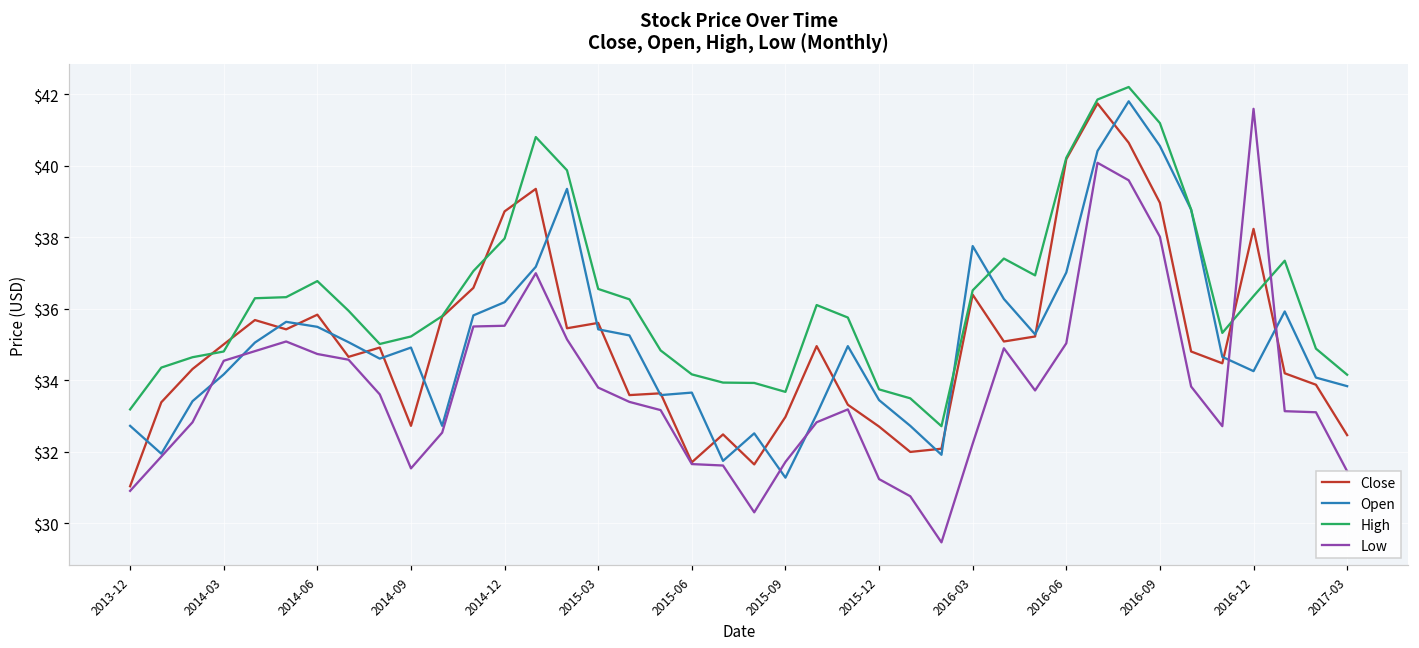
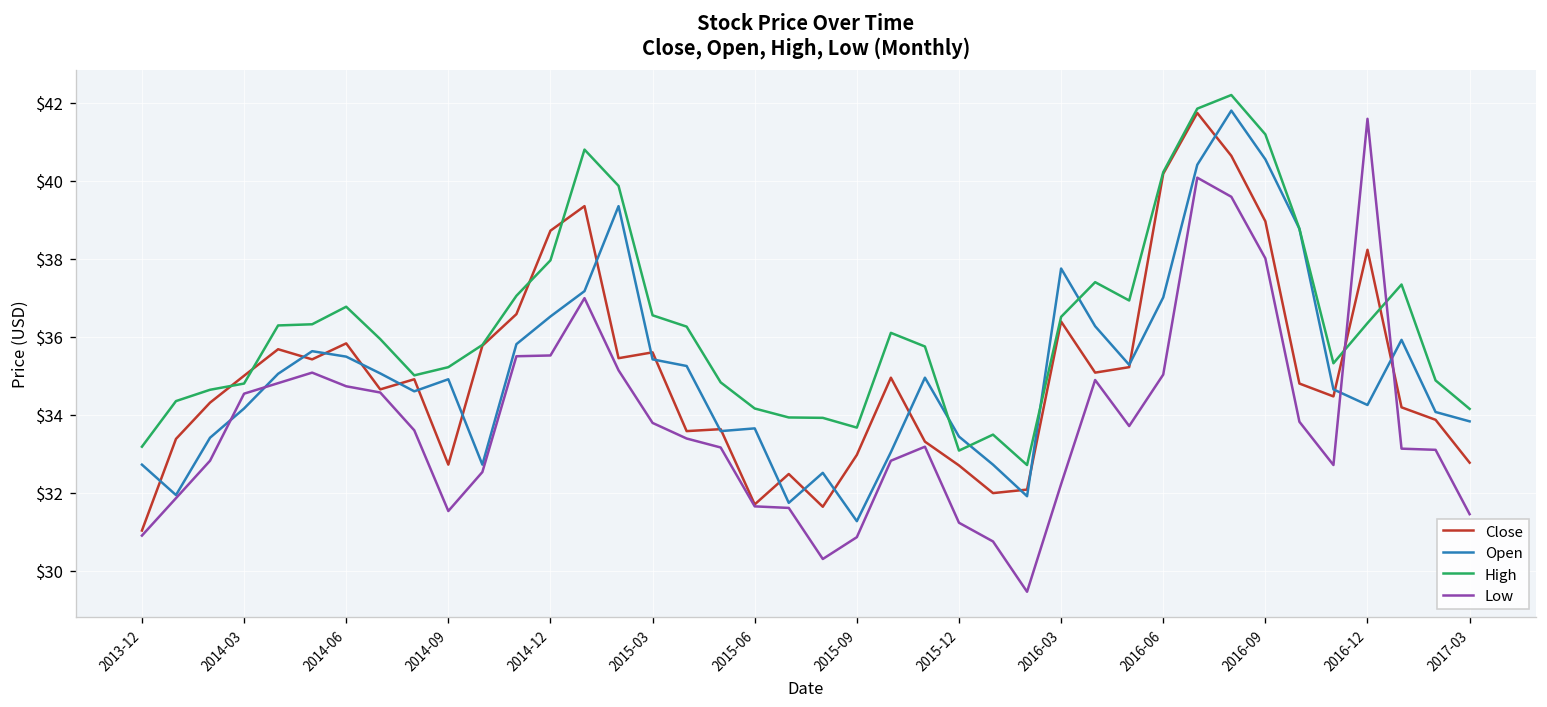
  {
    "Close": {
      "2013-12": "$31.0",
      "2014-03": "$35.0",
      "2014-06": "$35.8",
      "2014-09": "$32.7",
      "2014-12": "$38.7",
      "2015-03": "$35.6",
      "2015-09": "$33.0",
      "2015-12": "$32.7",
      "2016-03": "$36.4",
      "2016-09": "$39.0",
      "2016-12": "$38.2",
-     "2017-03": "$32.5"
+     "2017-03": "$32.8"
    },
    "Open": {
      "2013-12": "$32.7",
      "2014-03": "$34.2",
      "2014-06": "$35.5",
      "2014-09": "$34.9",
-     "2014-12": "$36.2",
+     "2014-12": "$36.5",
      "2015-03": "$35.4",
      "2015-06": "$33.7",
      "2015-09": "$31.3",
      "2015-12": "$33.4",
      "2016-03": "$37.8",
      "2016-06": "$37.0",
      "2016-09": "$40.6",
      "2016-12": "$34.3",
      "2017-03": "$33.8"
    },
    "High": {
      "2013-12": "$33.2",
      "2014-03": "$34.8",
      "2014-06": "$36.8",
      "2014-09": "$35.2",
      "2014-12": "$38.0",
      "2015-03": "$36.6",
      "2015-06": "$34.2",
      "2015-09": "$33.7",
-     "2015-12": "$33.7",
+     "2015-12": "$33.1",
      "2016-03": "$36.5",
      "2016-09": "$41.2",
      "2016-12": "$36.4",
      "2017-03": "$34.2"
    },
    "Low": {
      "2013-12": "$30.9",
      "2014-03": "$34.5",
      "2014-06": "$34.7",
      "2014-09": "$31.5",
      "2014-12": "$35.5",
      "2015-03": "$33.8",
-     "2015-09": "$31.7",
+     "2015-09": "$30.9",
      "2015-12": "$31.2",
      "2016-03": "$32.2",
      "2016-06": "$35.0",
      "2016-09": "$38.0",
      "2016-12": "$41.6"
    }
  }
